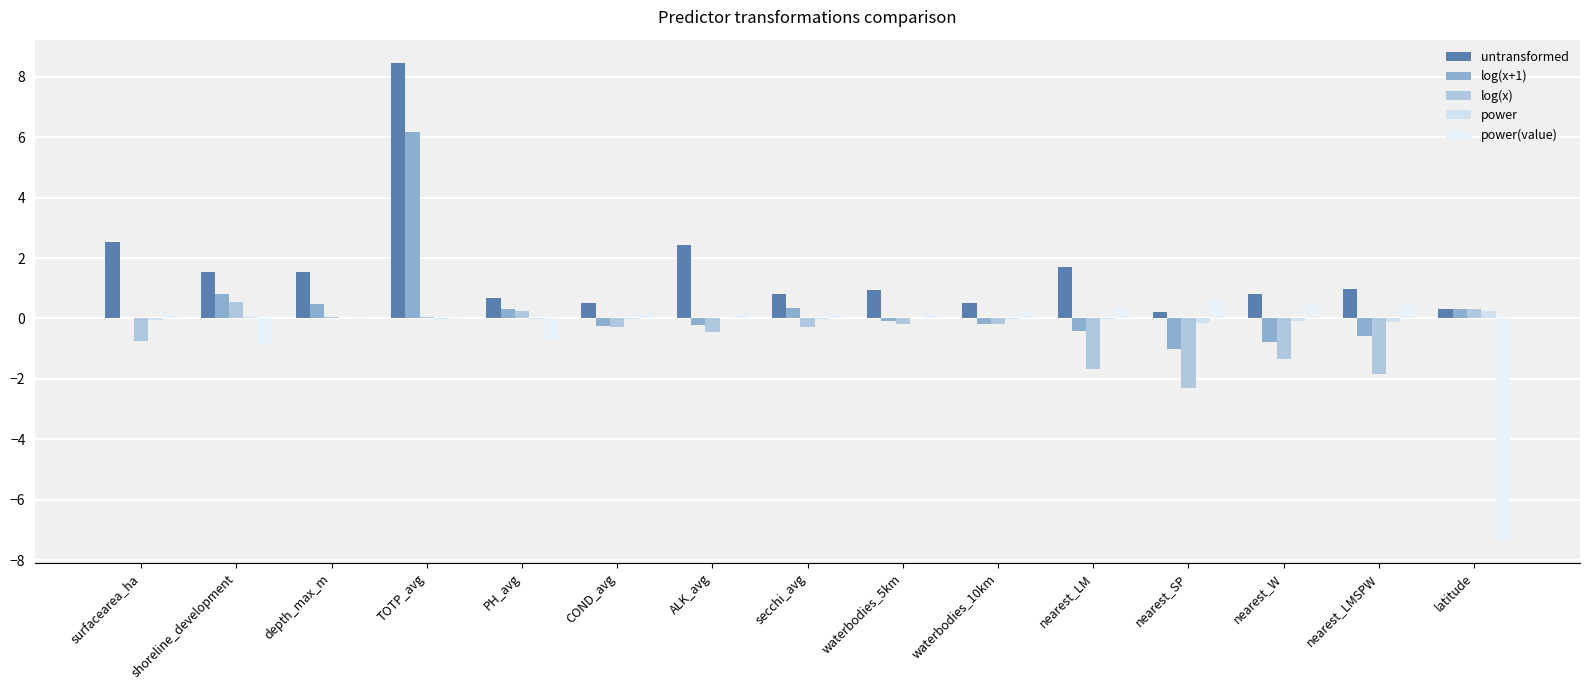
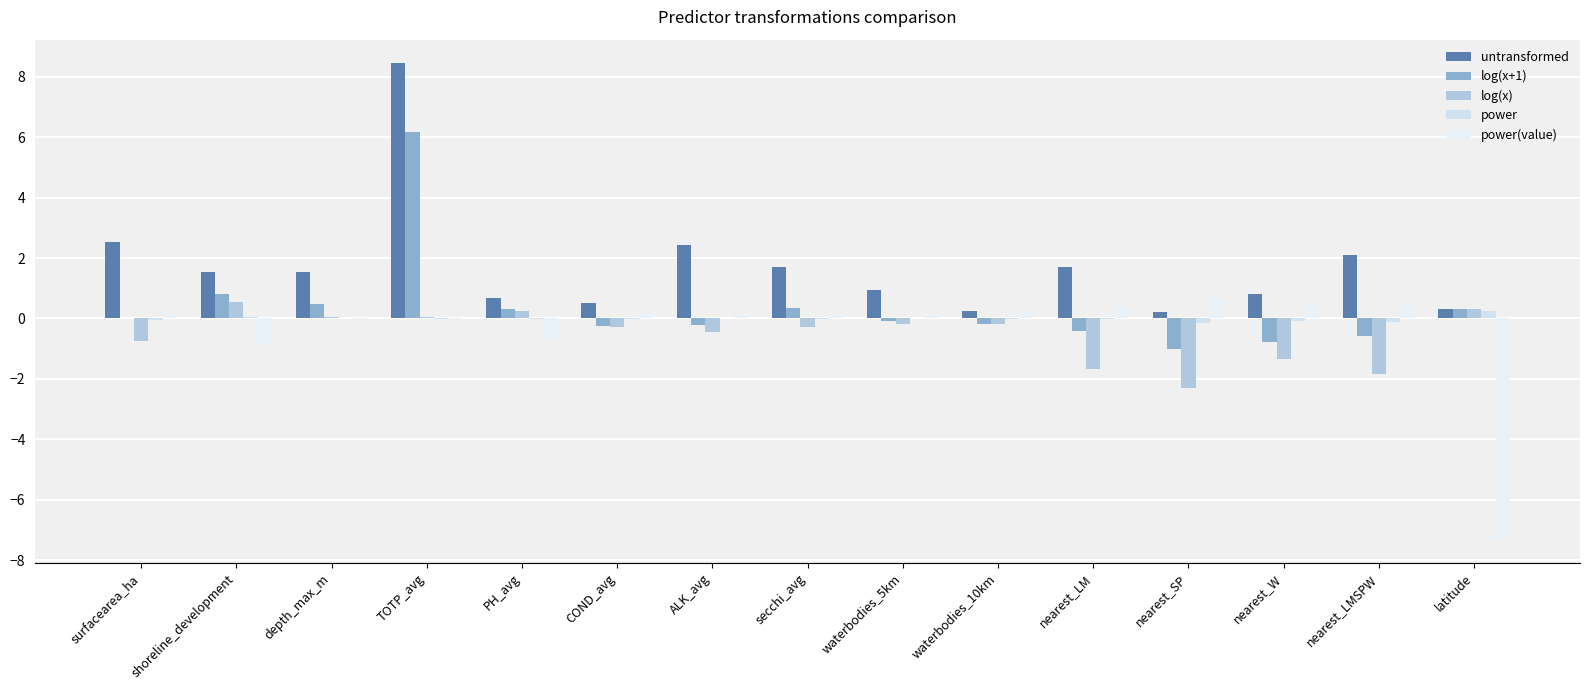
  {
    "untransformed": {
      "surfacearea_ha": 2.5,
      "shoreline_development": 1.5,
      "depth_max_m": 1.5,
      "TOTP_avg": 8.4,
      "PH_avg": 0.7,
      "COND_avg": 0.5,
      "ALK_avg": 2.4,
-     "secchi_avg": 0.8,
+     "secchi_avg": 1.7,
      "waterbodies_5km": 0.9,
-     "waterbodies_10km": 0.5,
+     "waterbodies_10km": 0.2,
      "nearest_LM": 1.7,
      "nearest_SP": 0.2,
      "nearest_W": 0.8,
-     "nearest_LMSPW": 1.0,
+     "nearest_LMSPW": 2.1,
      "latitude": 0.3
    }
  }
